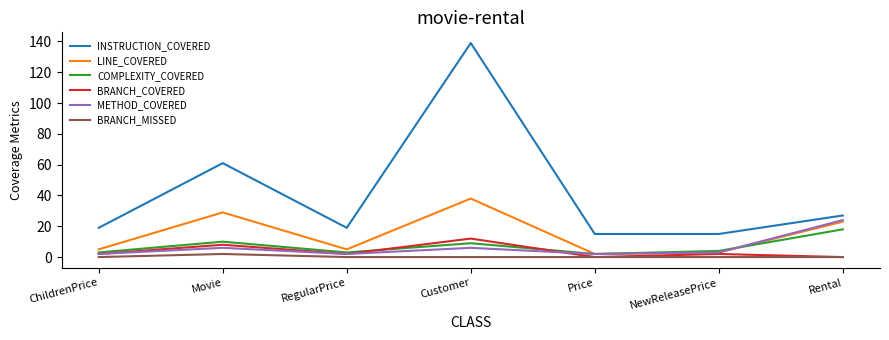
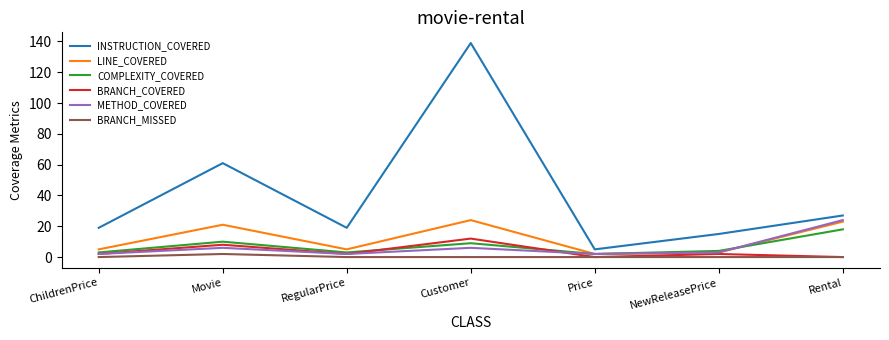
  {
    "INSTRUCTION_COVERED": {
      "ChildrenPrice": 19,
      "Movie": 61,
      "RegularPrice": 19,
      "Customer": 139,
-     "Price": 15,
+     "Price": 5,
      "NewReleasePrice": 15,
      "Rental": 27
    },
    "LINE_COVERED": {
      "ChildrenPrice": 5,
-     "Movie": 29,
+     "Movie": 21,
      "RegularPrice": 5,
-     "Customer": 38
+     "Customer": 24
    },
    "COMPLEXITY_COVERED": {
      "Movie": 10,
      "Customer": 9,
      "Rental": 18
    },
    "BRANCH_COVERED": {
      "Movie": 8,
      "Customer": 12
    },
    "METHOD_COVERED": {
      "Movie": 6,
      "Customer": 6
    },
    "BRANCH_MISSED": {
      "ChildrenPrice": 0,
      "Movie": 2,
      "RegularPrice": 0,
      "Customer": 0,
      "NewReleasePrice": 0
    }
  }
